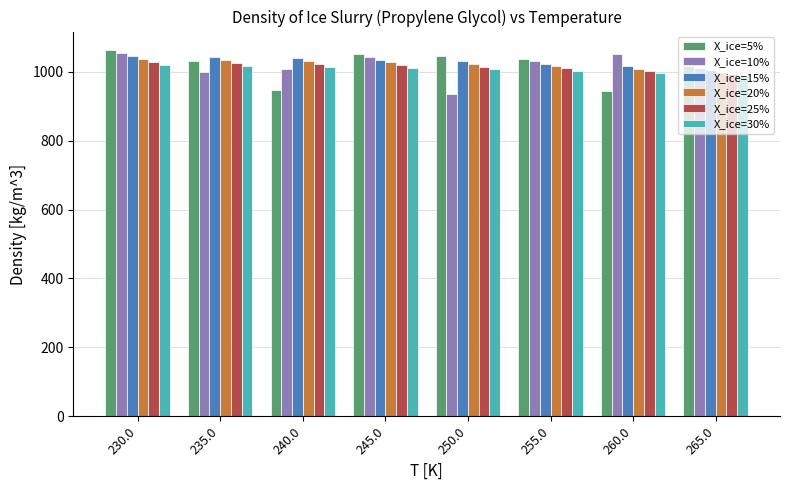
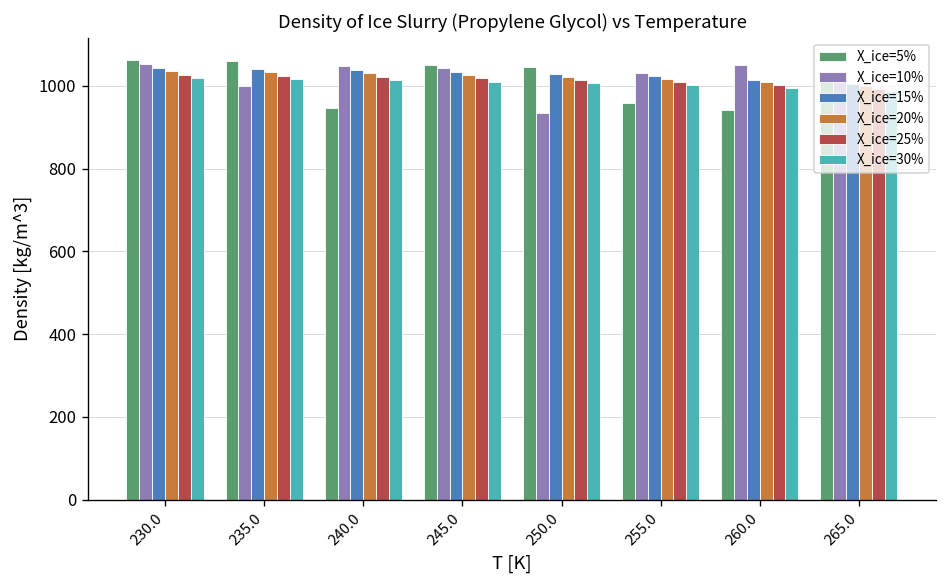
  {
    "X_ice=5%": {
      "230.0": 1060,
-     "235.0": 1030,
+     "235.0": 1060,
      "240.0": 950,
      "245.0": 1050,
      "250.0": 1050,
-     "255.0": 1040,
+     "255.0": 960,
      "260.0": 940
    },
    "X_ice=10%": {
      "230.0": 1050,
      "235.0": 1000,
-     "240.0": 1010,
+     "240.0": 1050,
      "245.0": 1040,
      "250.0": 930,
      "255.0": 1030,
      "260.0": 1050
    }
  }
